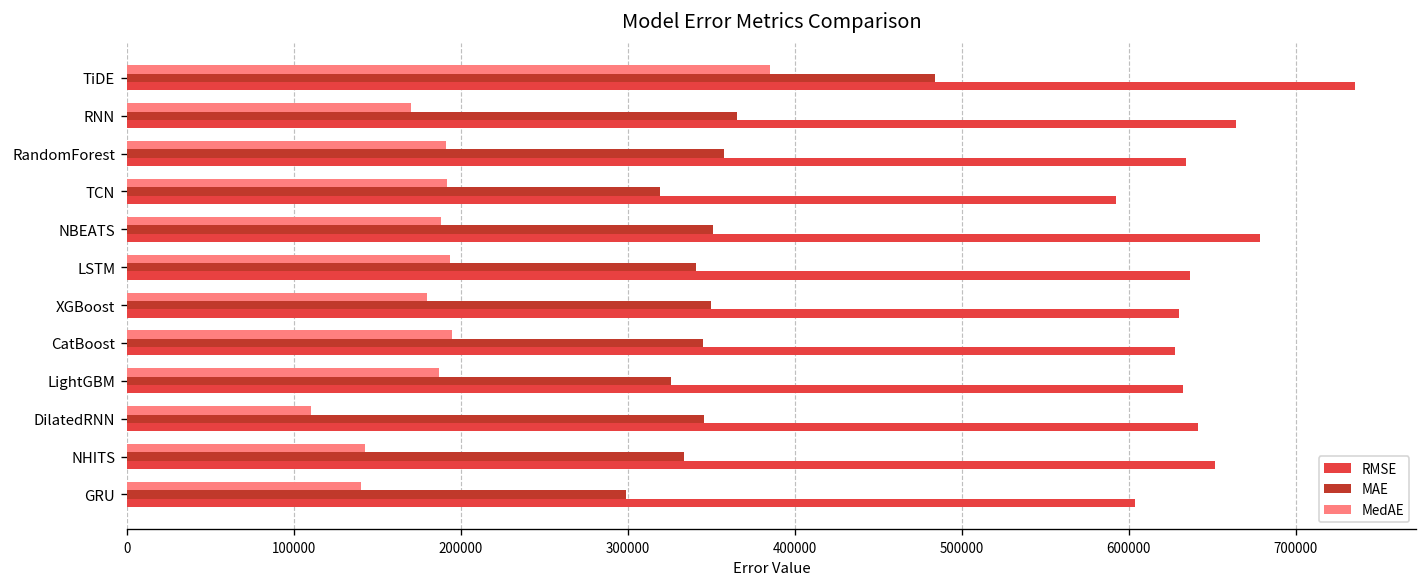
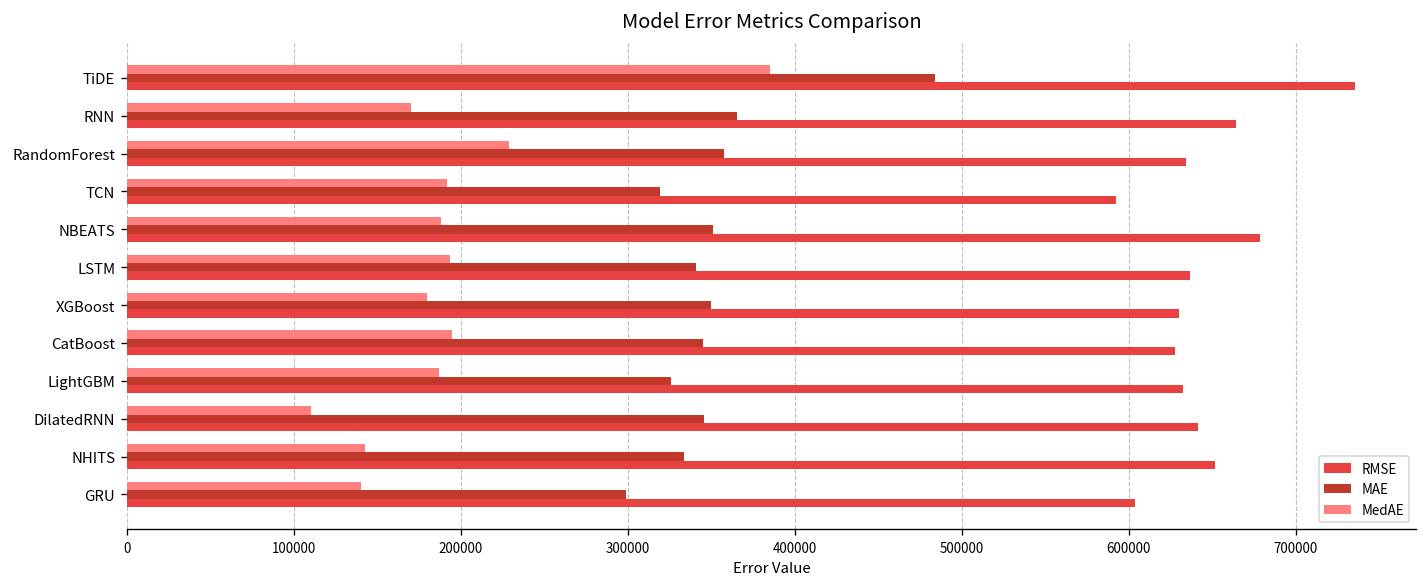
  {
    "MedAE": {
      "TiDE": 385000,
      "RNN": 170000,
-     "RandomForest": 191000,
+     "RandomForest": 229000,
      "TCN": 192000,
      "NBEATS": 188000,
      "LSTM": 193000,
      "XGBoost": 179000,
      "CatBoost": 194000,
      "LightGBM": 187000,
      "DilatedRNN": 110000,
      "NHITS": 142000,
      "GRU": 140000
    }
  }
